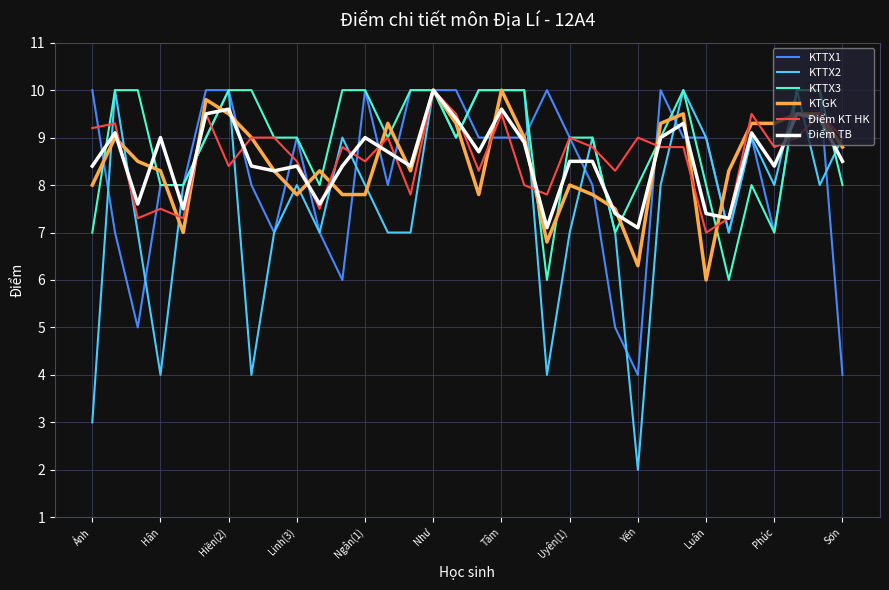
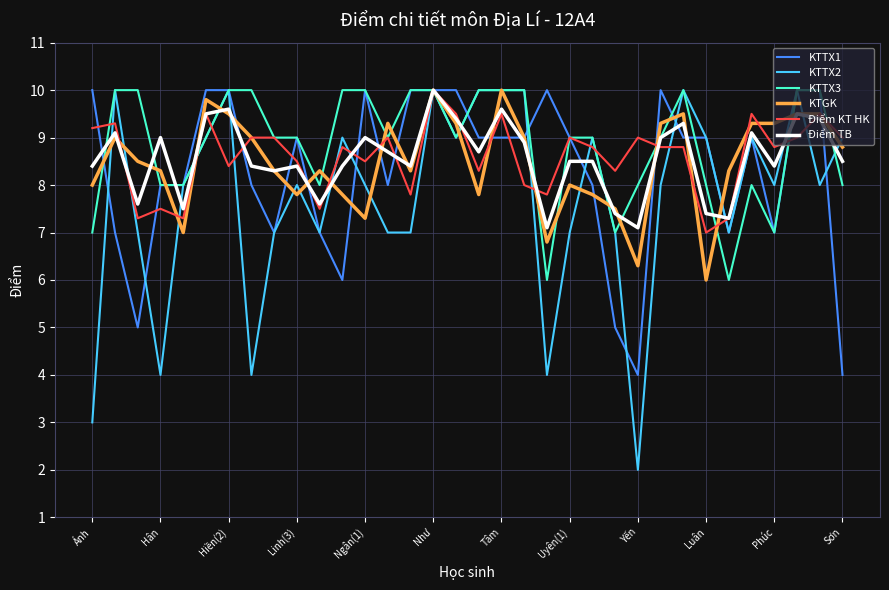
  {
    "KTTX1": {
      "Ánh": 10.0,
      "Tâm": 9.0,
      "Yến": 4.0,
      "Sơn": 4.0
    },
    "KTTX2": {
      "Ánh": 3.0,
      "Hân": 4.0,
      "Linh(3)": 8.0,
      "Ngân(1)": 8.0,
      "Uyên(1)": 7.0,
      "Yến": 2.0,
      "Phúc": 8.0
    },
    "KTTX3": {
      "Ánh": 7.0,
      "Yến": 8.0,
      "Luân": 8.0,
      "Sơn": 8.0
    },
    "KTGK": {
      "Ánh": 8.0,
      "Hân": 8.3,
      "Hiền(2)": 9.5,
      "Linh(3)": 7.8,
-     "Ngân(1)": 7.8,
+     "Ngân(1)": 7.3,
      "Uyên(1)": 8.0,
      "Yến": 6.3,
      "Luân": 6.0,
      "Sơn": 8.8
    },
    "Điểm KT HK": {
      "Ánh": 9.2,
      "Hân": 7.5,
      "Hiền(2)": 8.4,
      "Linh(3)": 8.5,
      "Ngân(1)": 8.5,
      "Tâm": 9.5,
      "Yến": 9.0,
      "Luân": 7.0,
      "Phúc": 8.8
    },
    "Điểm TB": {
      "Ánh": 8.4,
      "Hân": 9.0,
      "Hiền(2)": 9.6,
      "Linh(3)": 8.4,
      "Ngân(1)": 9.0,
      "Tâm": 9.6,
      "Uyên(1)": 8.5,
      "Yến": 7.1,
      "Luân": 7.4,
      "Phúc": 8.4,
      "Sơn": 8.5
    }
  }
